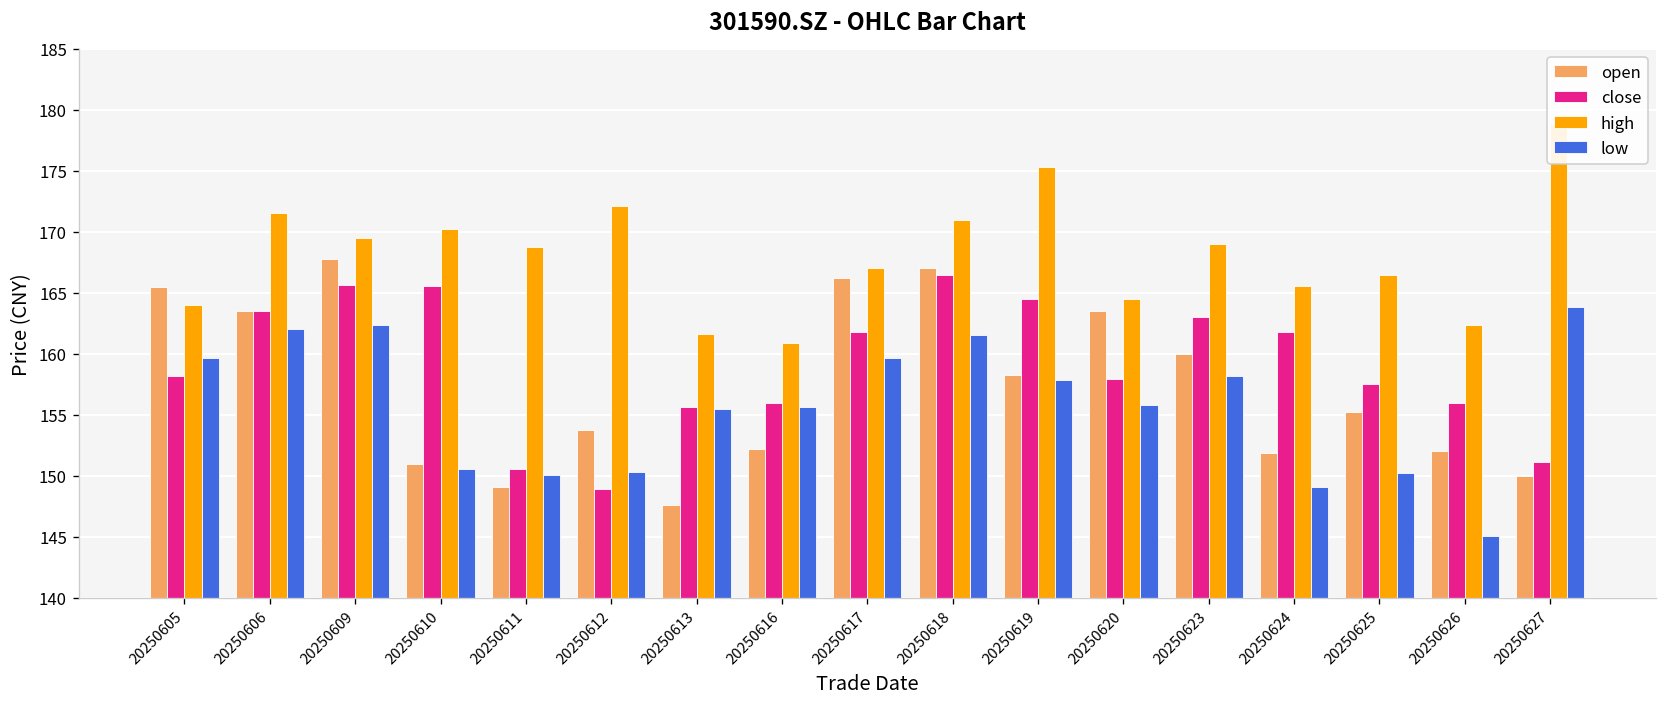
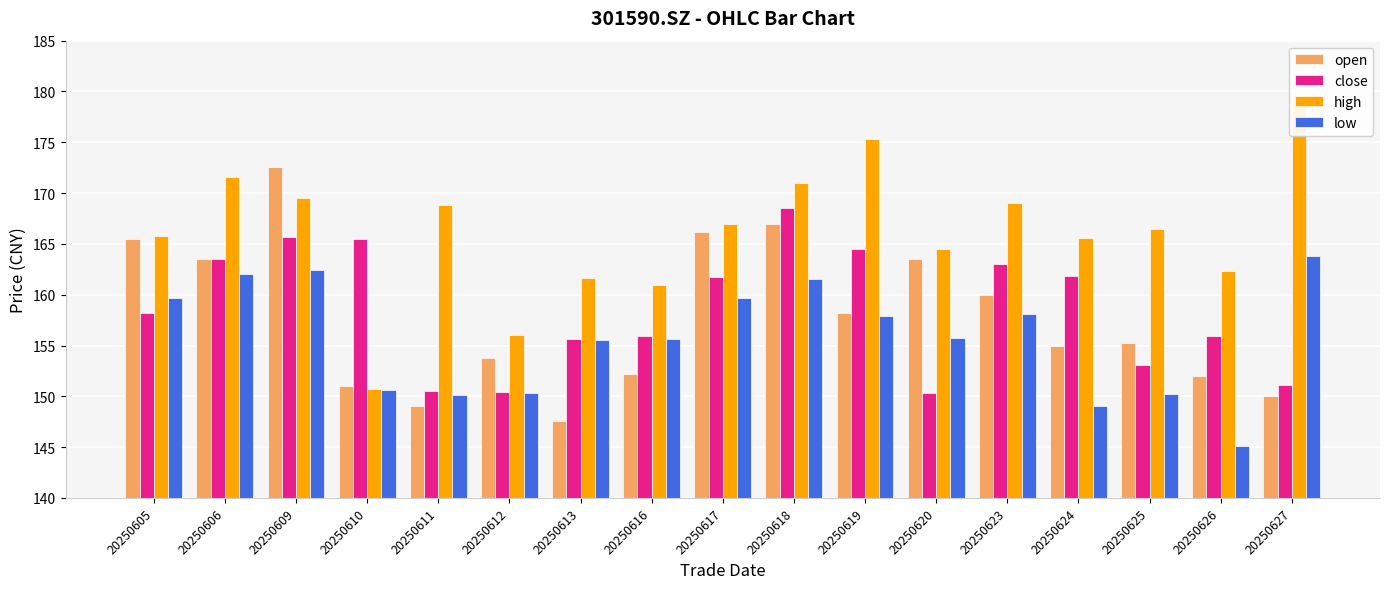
  {
    "open": {
      "20250605": 165.5,
      "20250606": 163.5,
-     "20250609": 167.8,
+     "20250609": 172.6,
      "20250610": 151.0,
      "20250611": 149.0,
      "20250612": 153.8,
      "20250613": 147.6,
      "20250616": 152.2,
      "20250617": 166.2,
      "20250618": 167.0,
      "20250619": 158.2,
      "20250620": 163.5,
      "20250623": 160.0,
-     "20250624": 151.8,
+     "20250624": 155.0,
      "20250625": 155.2,
      "20250626": 152.0,
      "20250627": 150.0
    },
    "close": {
      "20250605": 158.2,
      "20250606": 163.5,
      "20250609": 165.7,
      "20250610": 165.5,
      "20250611": 150.5,
-     "20250612": 148.9,
+     "20250612": 150.4,
      "20250613": 155.7,
      "20250616": 156.0,
      "20250617": 161.8,
-     "20250618": 166.5,
+     "20250618": 168.5,
      "20250619": 164.5,
-     "20250620": 158.0,
+     "20250620": 150.3,
      "20250623": 163.0,
      "20250624": 161.8,
-     "20250625": 157.5,
+     "20250625": 153.1,
      "20250626": 156.0,
      "20250627": 151.1
    },
    "high": {
-     "20250605": 164.0,
+     "20250605": 165.8,
      "20250606": 171.6,
      "20250609": 169.5,
-     "20250610": 170.2,
+     "20250610": 150.7,
      "20250611": 168.8,
-     "20250612": 172.1,
+     "20250612": 156.0,
      "20250613": 161.7,
      "20250616": 160.9,
      "20250617": 167.0,
      "20250618": 171.0,
      "20250619": 175.3,
      "20250620": 164.5,
      "20250623": 169.0,
      "20250624": 165.6,
      "20250625": 166.4,
      "20250626": 162.4
    },
    "low": {
      "20250605": 159.7,
      "20250606": 162.0,
      "20250609": 162.4,
      "20250610": 150.6,
      "20250611": 150.1,
      "20250612": 150.3,
      "20250613": 155.5,
      "20250616": 155.7,
      "20250617": 159.7,
      "20250618": 161.6,
      "20250619": 157.9,
      "20250620": 155.8,
      "20250623": 158.2,
      "20250624": 149.1,
      "20250625": 150.2,
      "20250626": 145.1,
      "20250627": 163.9
    }
  }
